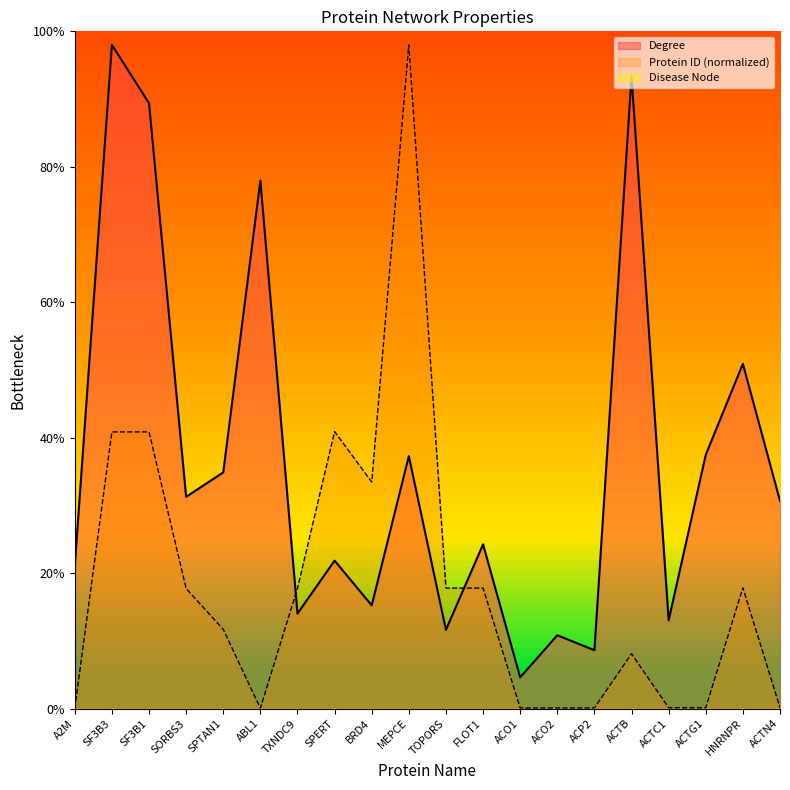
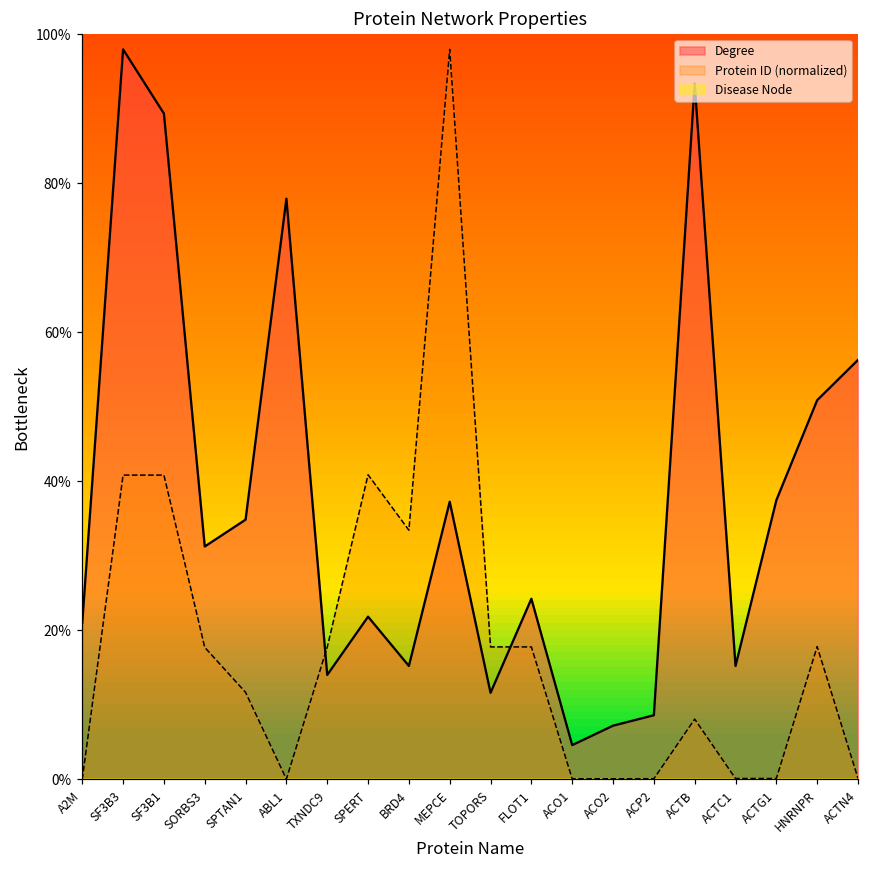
  {
    "Degree": {
      "A2M": "21%",
      "SF3B3": "98%",
      "SF3B1": "89%",
      "SORBS3": "31%",
      "SPTAN1": "35%",
      "ABL1": "78%",
      "TXNDC9": "14%",
      "SPERT": "22%",
      "BRD4": "15%",
      "MEPCE": "37%",
      "TOPORS": "12%",
      "FLOT1": "24%",
      "ACO1": "5%",
-     "ACO2": "11%",
+     "ACO2": "7%",
      "ACP2": "9%",
-     "ACTC1": "13%",
+     "ACTC1": "15%",
      "ACTG1": "37%",
      "HNRNPR": "51%",
-     "ACTN4": "31%"
+     "ACTN4": "56%"
    },
    "Protein ID (normalized)": {
      "SF3B3": "41%",
      "SF3B1": "41%",
      "SORBS3": "18%",
      "SPTAN1": "12%",
      "TXNDC9": "18%",
      "SPERT": "41%",
      "BRD4": "33%",
      "MEPCE": "98%",
      "TOPORS": "18%",
      "FLOT1": "18%",
      "ACTB": "8%",
      "HNRNPR": "18%"
    },
    "Disease Node": {
      "SF3B3": "0%",
      "SF3B1": "0%",
      "SORBS3": "0%",
      "SPTAN1": "0%",
      "TXNDC9": "0%",
      "SPERT": "0%",
      "BRD4": "0%",
      "MEPCE": "0%",
      "TOPORS": "0%",
      "FLOT1": "0%",
      "ACTB": "0%",
      "HNRNPR": "0%"
    }
  }
